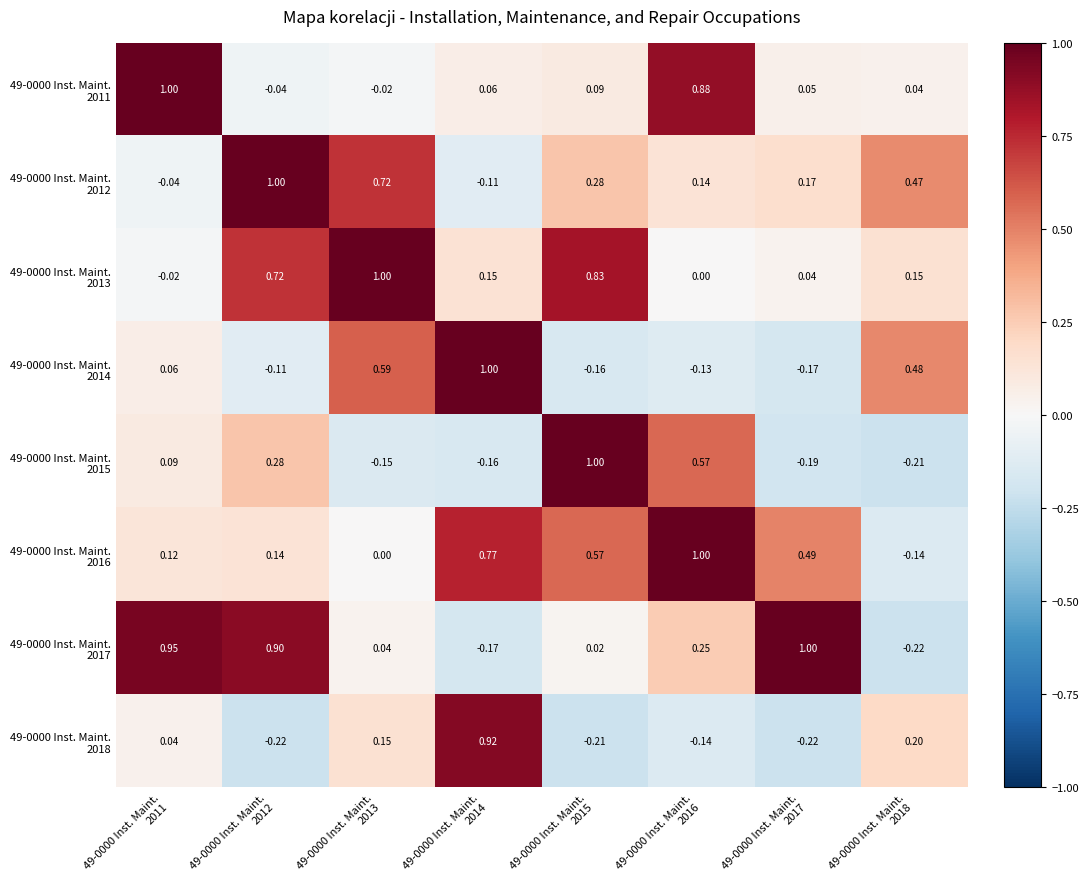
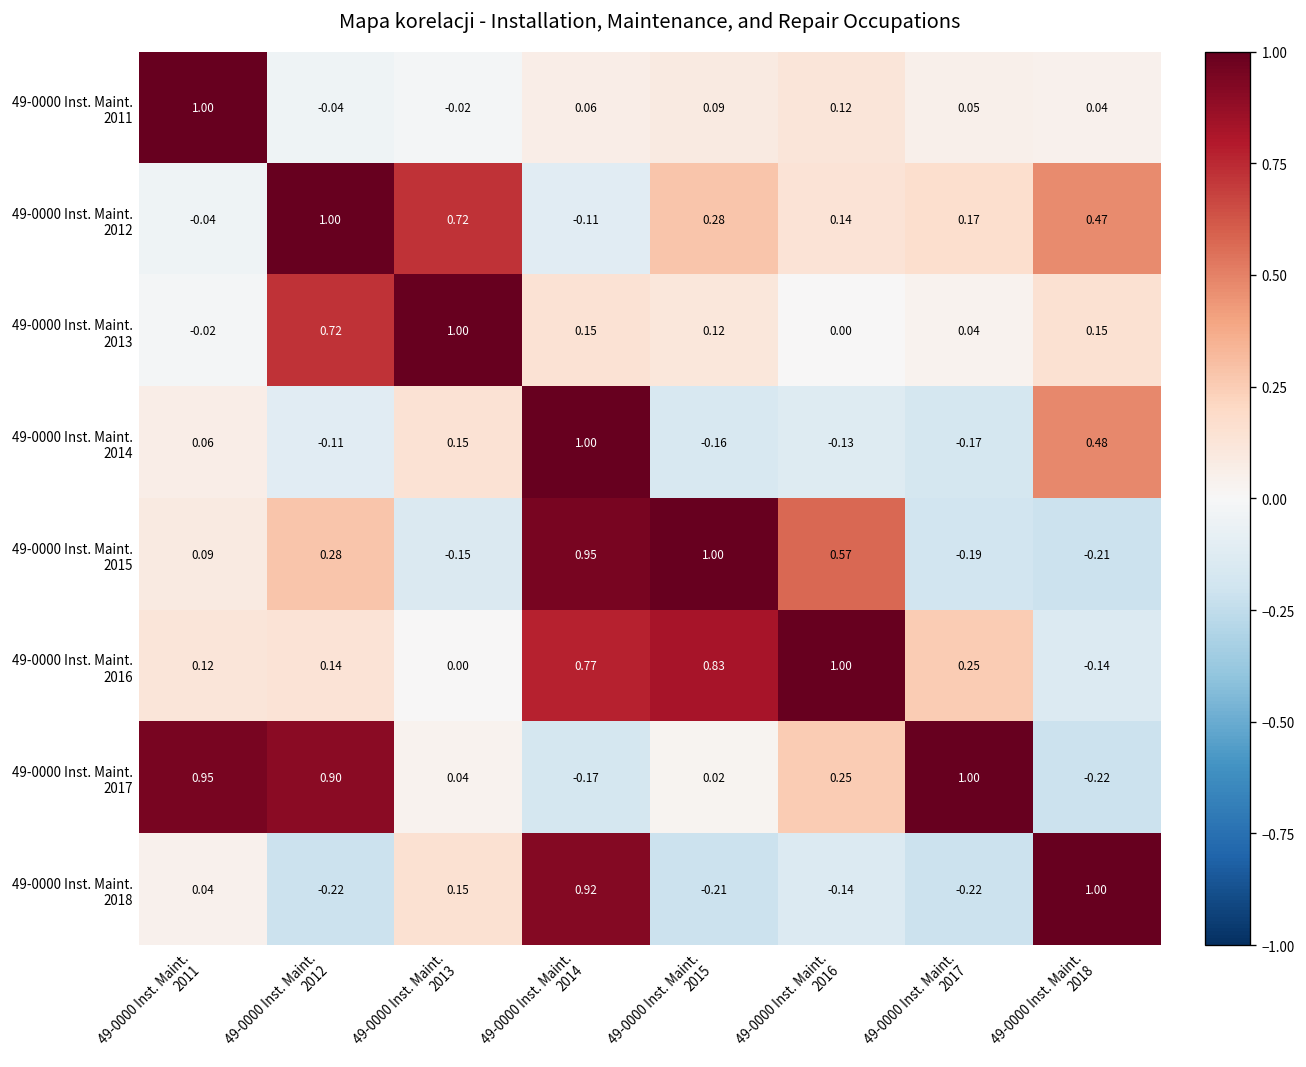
  {
    "49-0000 Inst. Maint. 2011": {
      "49-0000 Inst. Maint. 2011": 1.00,
      "49-0000 Inst. Maint. 2012": -0.04,
      "49-0000 Inst. Maint. 2013": -0.02,
      "49-0000 Inst. Maint. 2014": 0.06,
      "49-0000 Inst. Maint. 2015": 0.09,
-     "49-0000 Inst. Maint. 2016": 0.88,
+     "49-0000 Inst. Maint. 2016": 0.12,
      "49-0000 Inst. Maint. 2017": 0.05,
      "49-0000 Inst. Maint. 2018": 0.04
    },
    "49-0000 Inst. Maint. 2012": {
      "49-0000 Inst. Maint. 2011": -0.04,
      "49-0000 Inst. Maint. 2012": 1.00,
      "49-0000 Inst. Maint. 2013": 0.72,
      "49-0000 Inst. Maint. 2014": -0.11,
      "49-0000 Inst. Maint. 2015": 0.28,
      "49-0000 Inst. Maint. 2016": 0.14,
      "49-0000 Inst. Maint. 2017": 0.17,
      "49-0000 Inst. Maint. 2018": 0.47
    },
    "49-0000 Inst. Maint. 2013": {
      "49-0000 Inst. Maint. 2011": -0.02,
      "49-0000 Inst. Maint. 2012": 0.72,
      "49-0000 Inst. Maint. 2013": 1.00,
      "49-0000 Inst. Maint. 2014": 0.15,
-     "49-0000 Inst. Maint. 2015": 0.83,
+     "49-0000 Inst. Maint. 2015": 0.12,
      "49-0000 Inst. Maint. 2016": 0.00,
      "49-0000 Inst. Maint. 2017": 0.04,
      "49-0000 Inst. Maint. 2018": 0.15
    },
    "49-0000 Inst. Maint. 2014": {
      "49-0000 Inst. Maint. 2011": 0.06,
      "49-0000 Inst. Maint. 2012": -0.11,
-     "49-0000 Inst. Maint. 2013": 0.59,
+     "49-0000 Inst. Maint. 2013": 0.15,
      "49-0000 Inst. Maint. 2014": 1.00,
      "49-0000 Inst. Maint. 2015": -0.16,
      "49-0000 Inst. Maint. 2016": -0.13,
      "49-0000 Inst. Maint. 2017": -0.17,
      "49-0000 Inst. Maint. 2018": 0.48
    },
    "49-0000 Inst. Maint. 2015": {
      "49-0000 Inst. Maint. 2011": 0.09,
      "49-0000 Inst. Maint. 2012": 0.28,
      "49-0000 Inst. Maint. 2013": -0.15,
-     "49-0000 Inst. Maint. 2014": -0.16,
+     "49-0000 Inst. Maint. 2014": 0.95,
      "49-0000 Inst. Maint. 2015": 1.00,
      "49-0000 Inst. Maint. 2016": 0.57,
      "49-0000 Inst. Maint. 2017": -0.19,
      "49-0000 Inst. Maint. 2018": -0.21
    },
    "49-0000 Inst. Maint. 2016": {
      "49-0000 Inst. Maint. 2011": 0.12,
      "49-0000 Inst. Maint. 2012": 0.14,
      "49-0000 Inst. Maint. 2013": 0.00,
      "49-0000 Inst. Maint. 2014": 0.77,
-     "49-0000 Inst. Maint. 2015": 0.57,
+     "49-0000 Inst. Maint. 2015": 0.83,
      "49-0000 Inst. Maint. 2016": 1.00,
-     "49-0000 Inst. Maint. 2017": 0.49,
+     "49-0000 Inst. Maint. 2017": 0.25,
      "49-0000 Inst. Maint. 2018": -0.14
    },
    "49-0000 Inst. Maint. 2017": {
      "49-0000 Inst. Maint. 2011": 0.95,
      "49-0000 Inst. Maint. 2012": 0.90,
      "49-0000 Inst. Maint. 2013": 0.04,
      "49-0000 Inst. Maint. 2014": -0.17,
      "49-0000 Inst. Maint. 2015": 0.02,
      "49-0000 Inst. Maint. 2016": 0.25,
      "49-0000 Inst. Maint. 2017": 1.00,
      "49-0000 Inst. Maint. 2018": -0.22
    },
    "49-0000 Inst. Maint. 2018": {
      "49-0000 Inst. Maint. 2011": 0.04,
      "49-0000 Inst. Maint. 2012": -0.22,
      "49-0000 Inst. Maint. 2013": 0.15,
      "49-0000 Inst. Maint. 2014": 0.92,
      "49-0000 Inst. Maint. 2015": -0.21,
      "49-0000 Inst. Maint. 2016": -0.14,
      "49-0000 Inst. Maint. 2017": -0.22,
-     "49-0000 Inst. Maint. 2018": 0.20
+     "49-0000 Inst. Maint. 2018": 1.00
    }
  }
